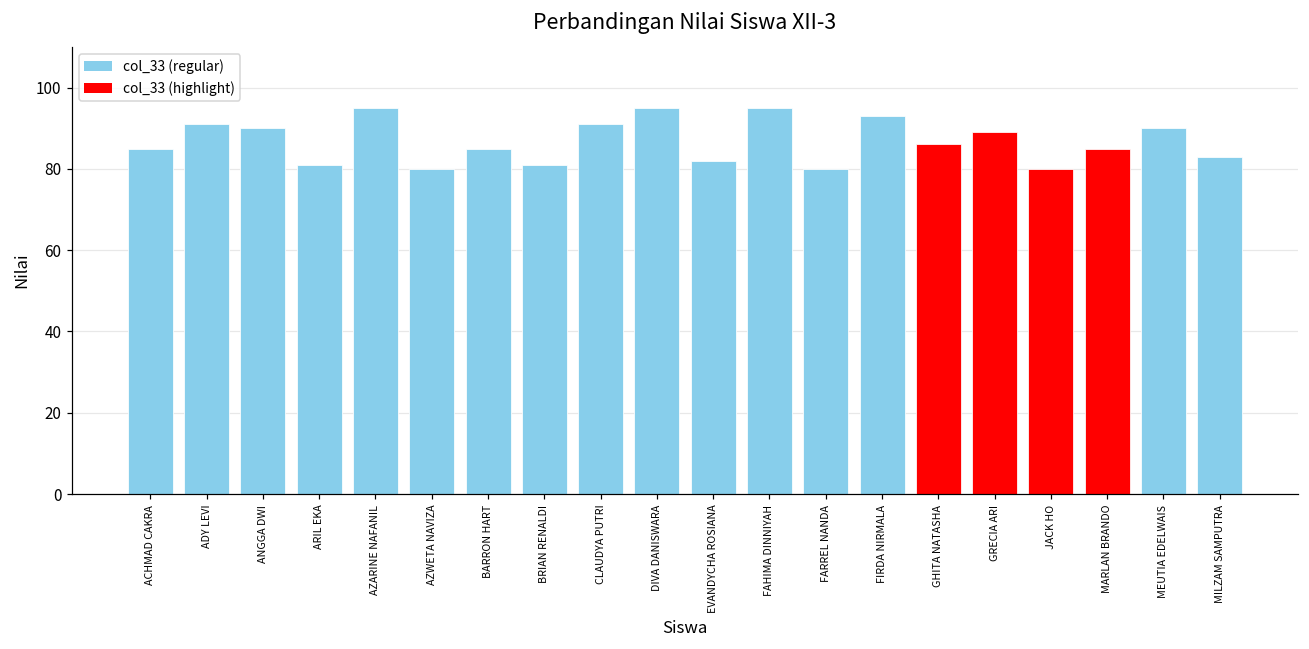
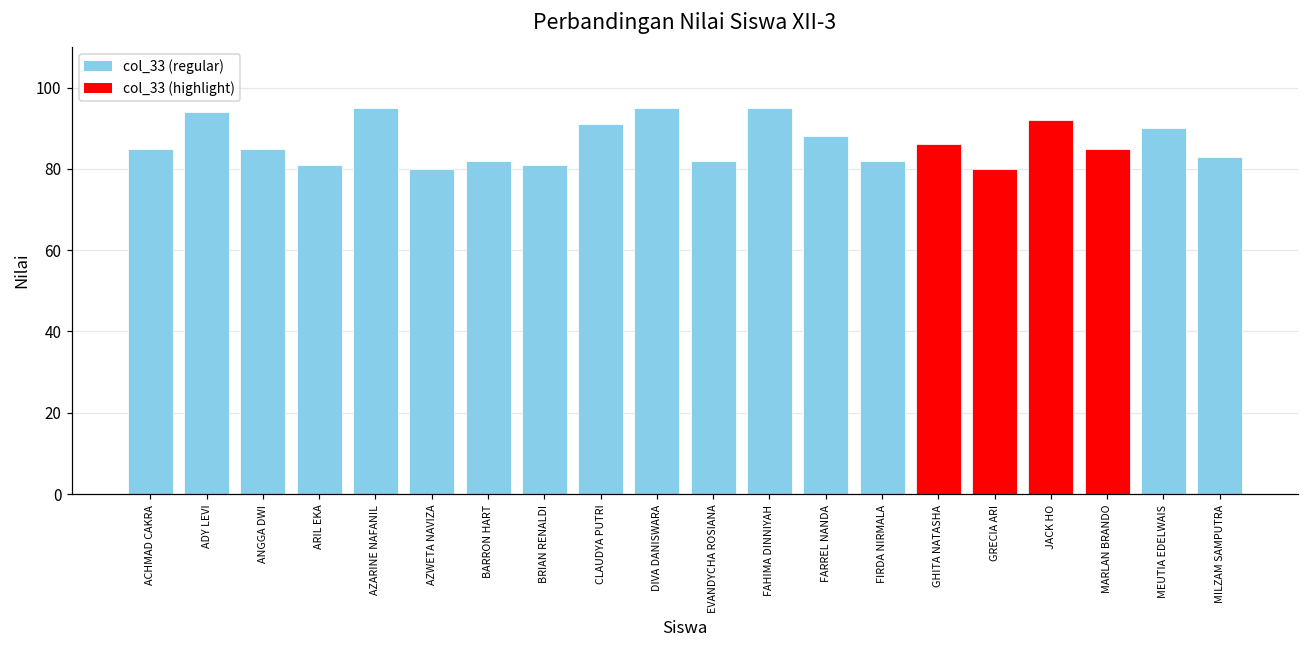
  {
    "ACHMAD CAKRA": 85,
-   "ADY LEVI": 91,
-   "ANGGA DWI": 90,
+   "ADY LEVI": 94,
+   "ANGGA DWI": 85,
    "ARIL EKA": 81,
    "AZARINE NAFANIL": 95,
    "AZWETA NAVIZA": 80,
-   "BARRON HART": 85,
+   "BARRON HART": 82,
    "BRIAN RENALDI": 81,
    "CLAUDYA PUTRI": 91,
    "DIVA DANISWARA": 95,
    "EVANDYCHA ROSIANA": 82,
    "FAHIMA DINNIYAH": 95,
-   "FARREL NANDA": 80,
-   "FIRDA NIRMALA": 93,
+   "FARREL NANDA": 88,
+   "FIRDA NIRMALA": 82,
    "GHITA NATASHA": 86,
-   "GRECIA ARI": 89,
-   "JACK HO": 80,
+   "GRECIA ARI": 80,
+   "JACK HO": 92,
    "MARLAN BRANDO": 85,
    "MEUTIA EDELWAIS": 90,
    "MILZAM SAMPUTRA": 83
  }
